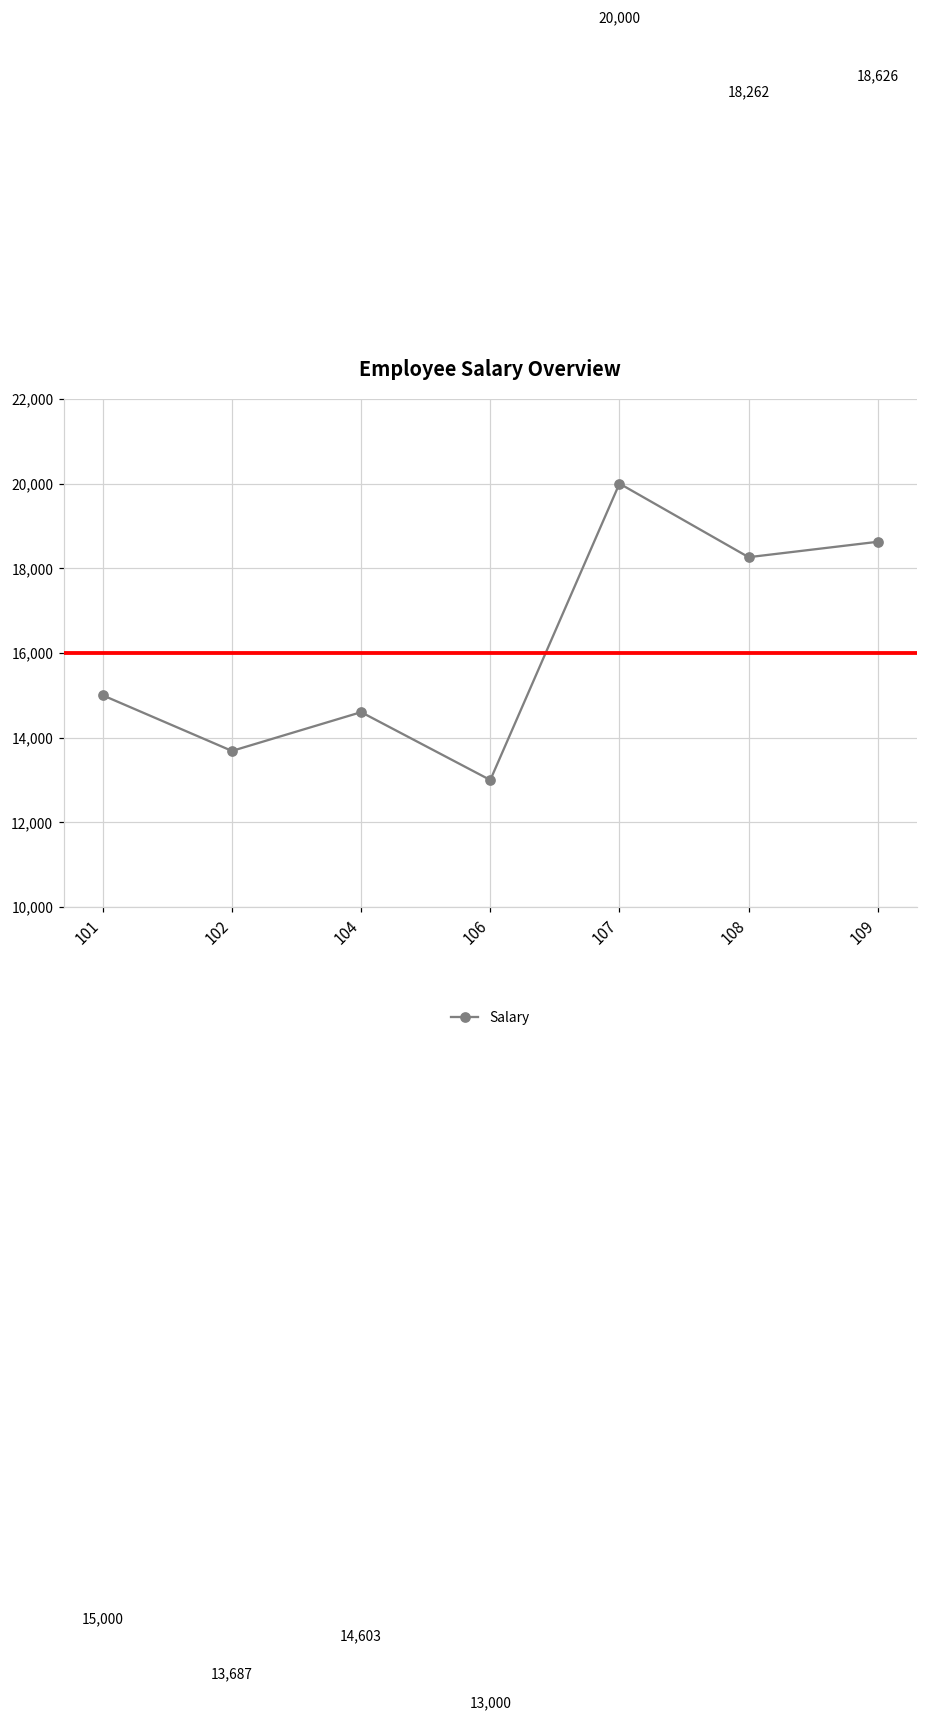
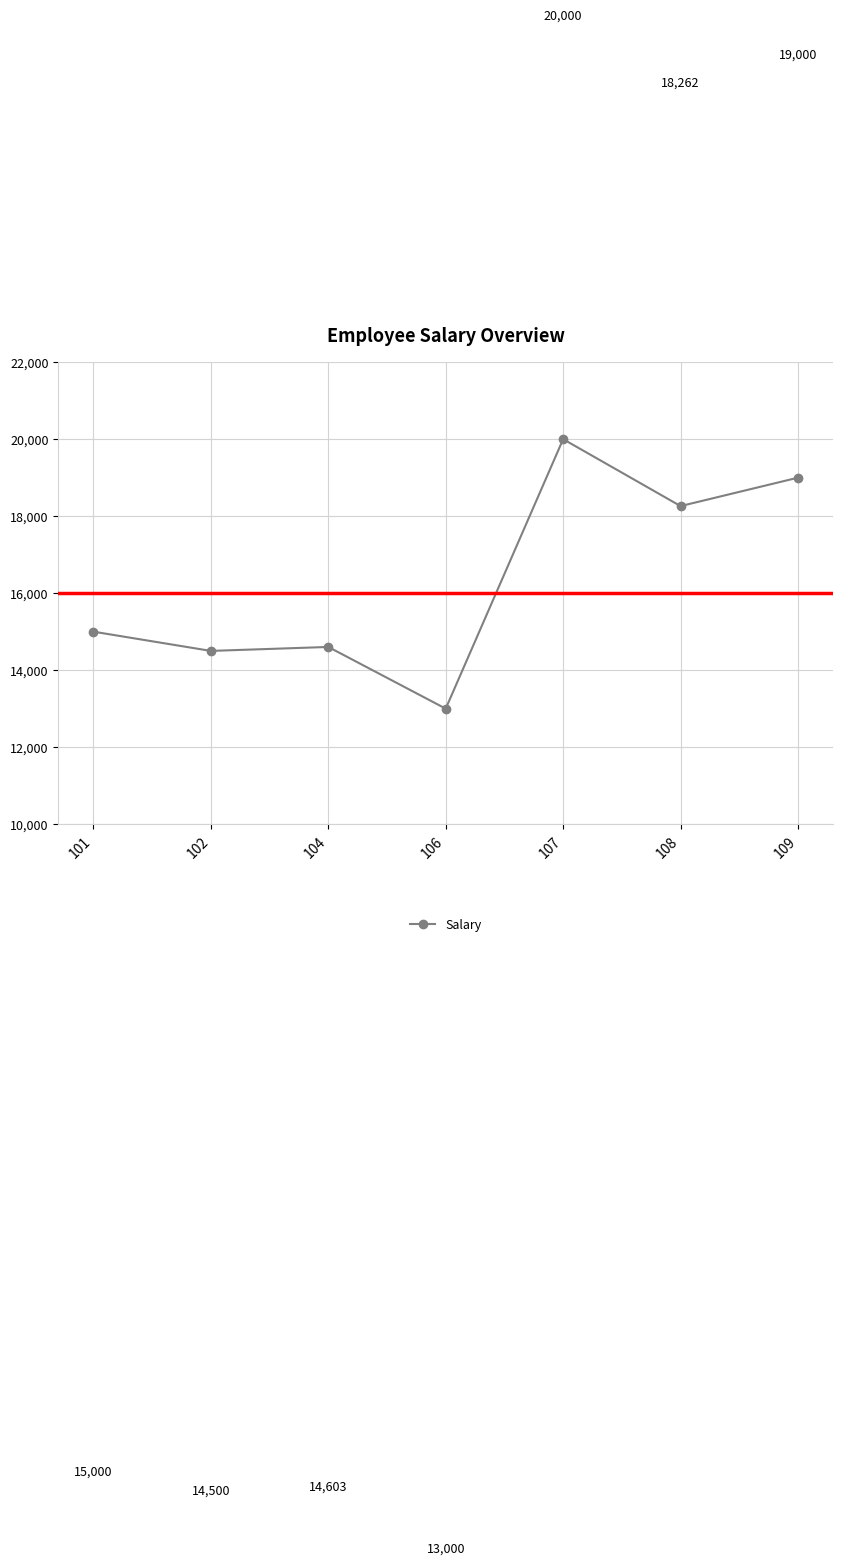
  {
-   "102": "13,687",
-   "109": "18,626"
+   "102": "14,500",
+   "109": "19,000"
  }
